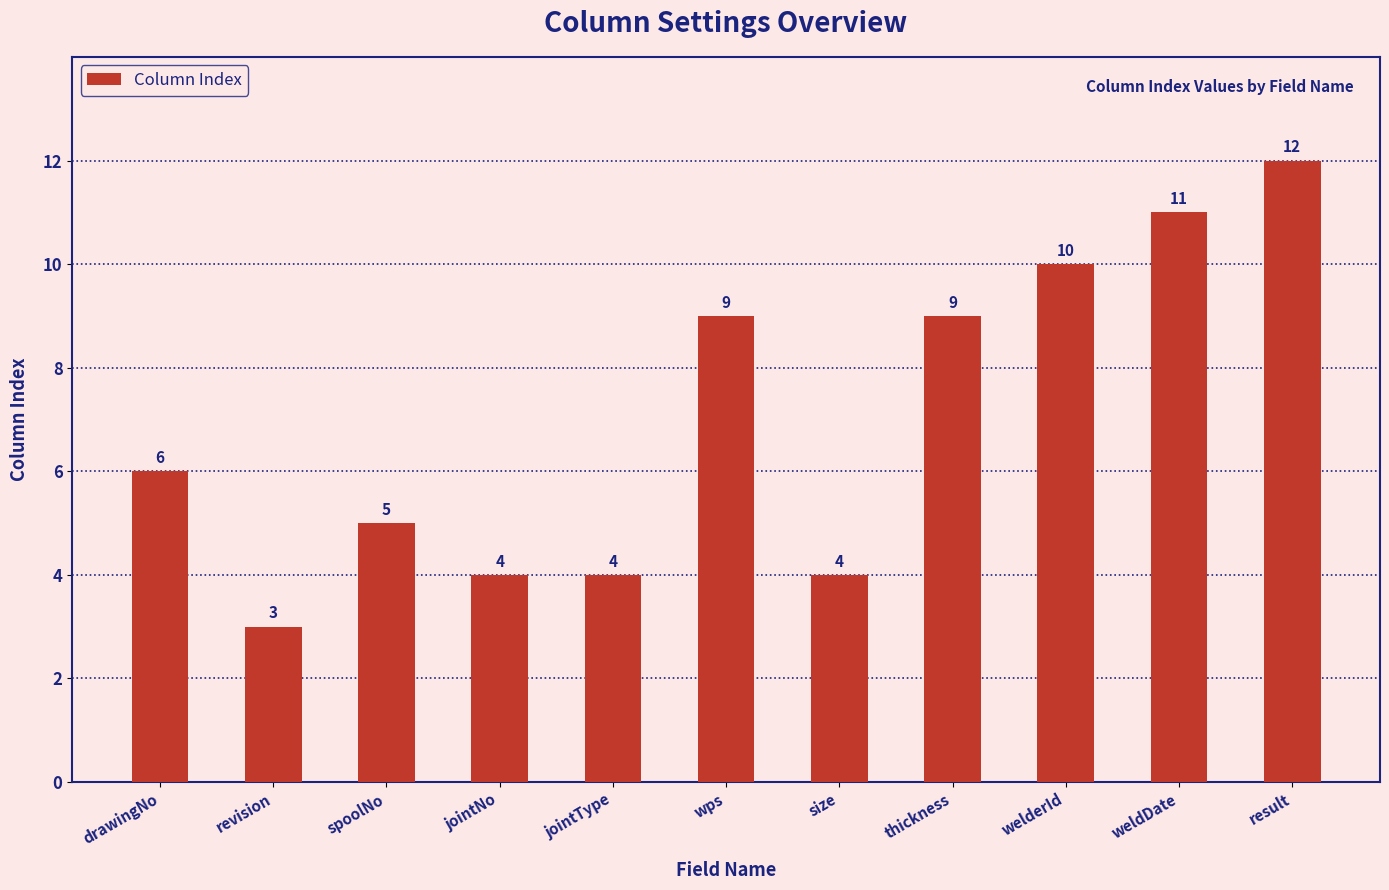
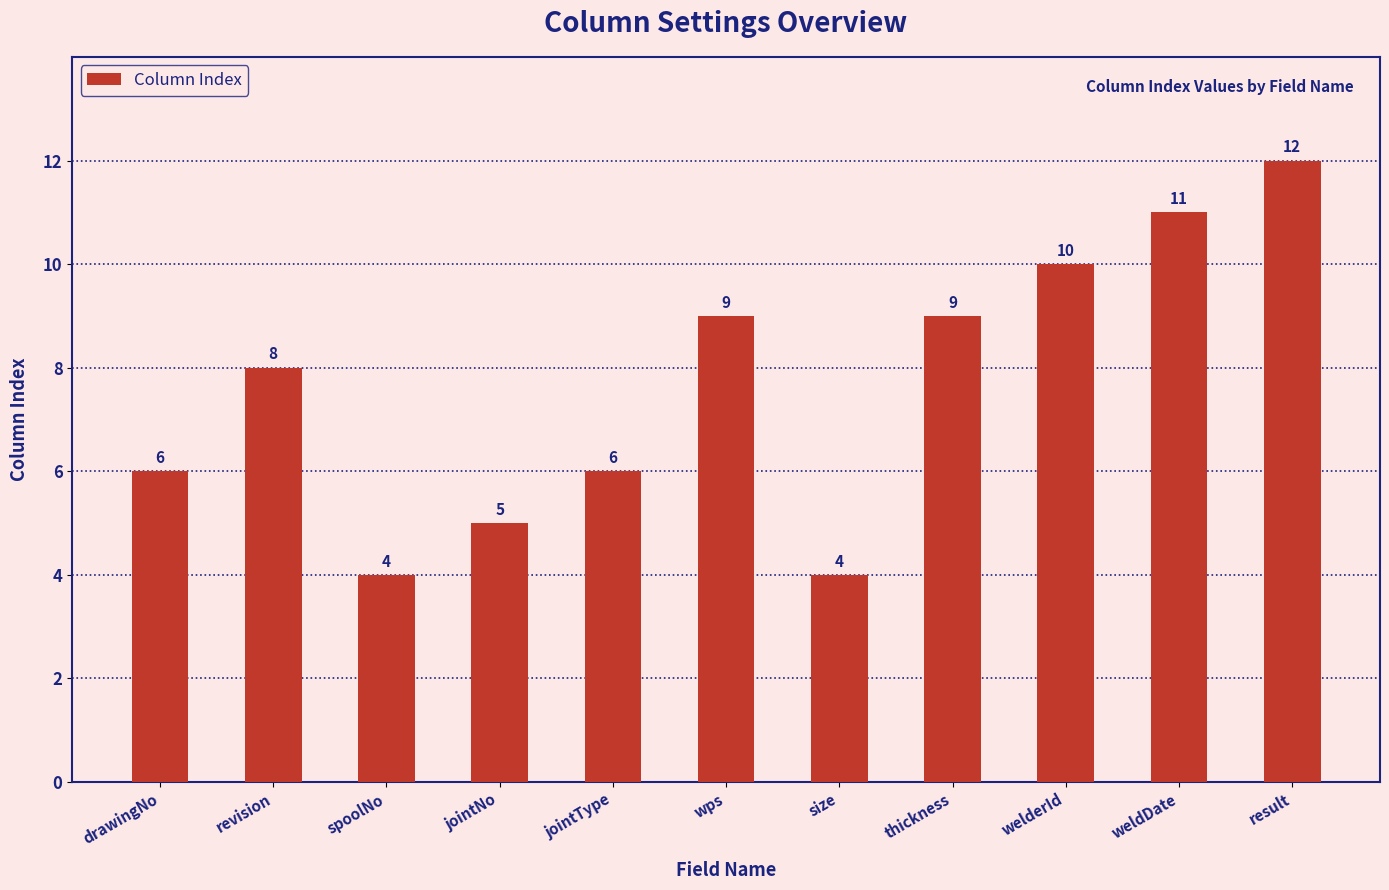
  {
    "drawingNo": 6,
-   "revision": 3,
-   "spoolNo": 5,
-   "jointNo": 4,
-   "jointType": 4,
+   "revision": 8,
+   "spoolNo": 4,
+   "jointNo": 5,
+   "jointType": 6,
    "wps": 9,
    "size": 4,
    "thickness": 9,
    "welderId": 10,
    "weldDate": 11,
    "result": 12
  }
